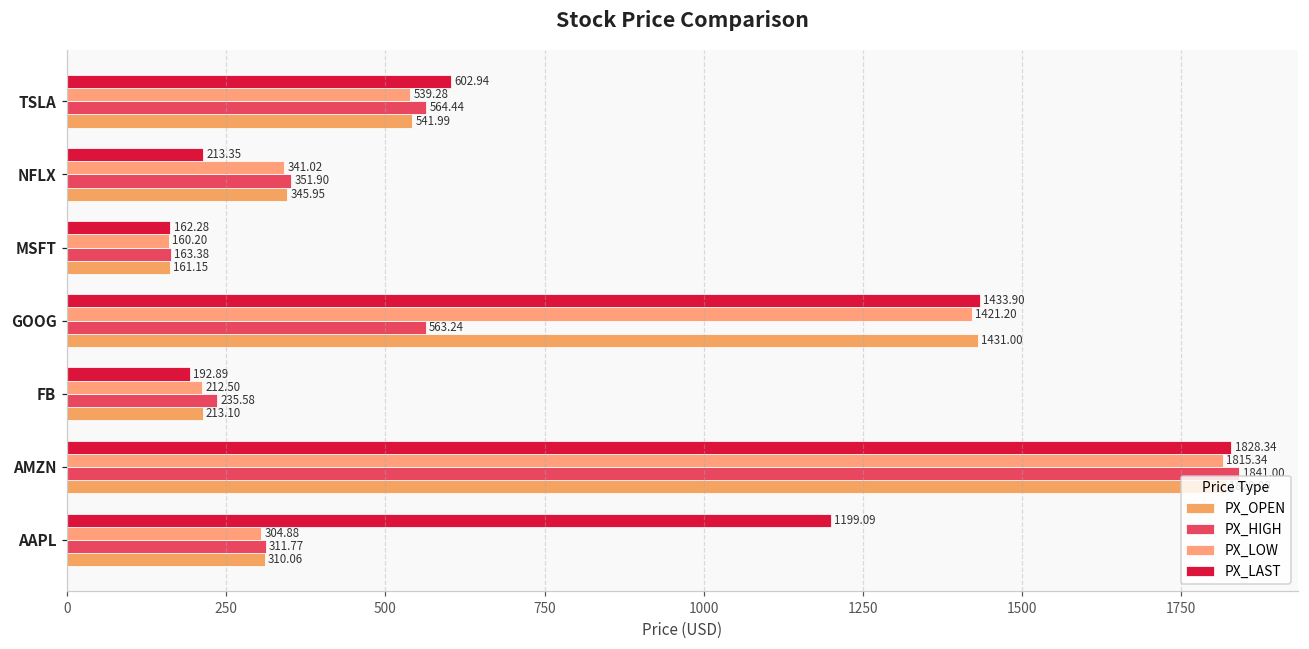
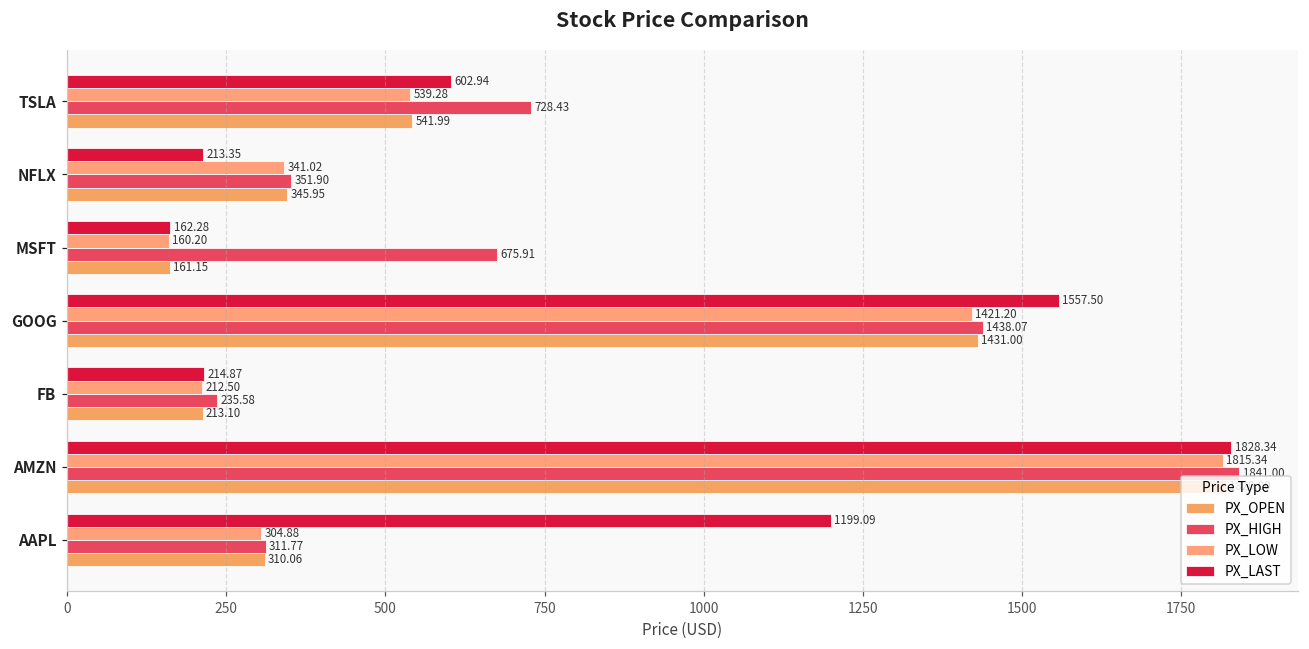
  {
    "PX_HIGH": {
-     "TSLA": 564.44,
+     "TSLA": 728.43,
      "NFLX": 351.90,
-     "MSFT": 163.38,
-     "GOOG": 563.24,
+     "MSFT": 675.91,
+     "GOOG": 1438.07,
      "FB": 235.58,
      "AAPL": 311.77
    },
    "PX_LAST": {
      "TSLA": 602.94,
      "NFLX": 213.35,
      "MSFT": 162.28,
-     "GOOG": 1433.90,
-     "FB": 192.89,
+     "GOOG": 1557.50,
+     "FB": 214.87,
      "AMZN": 1828.34,
      "AAPL": 1199.09
    }
  }
